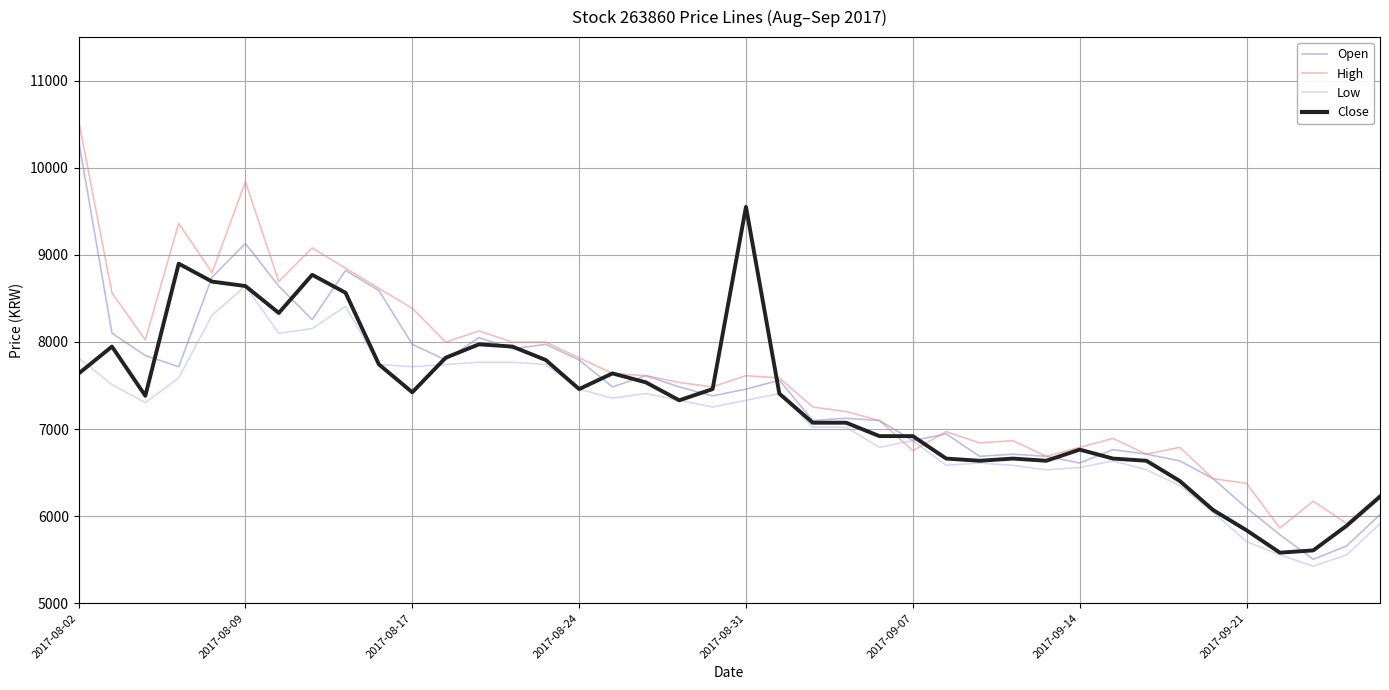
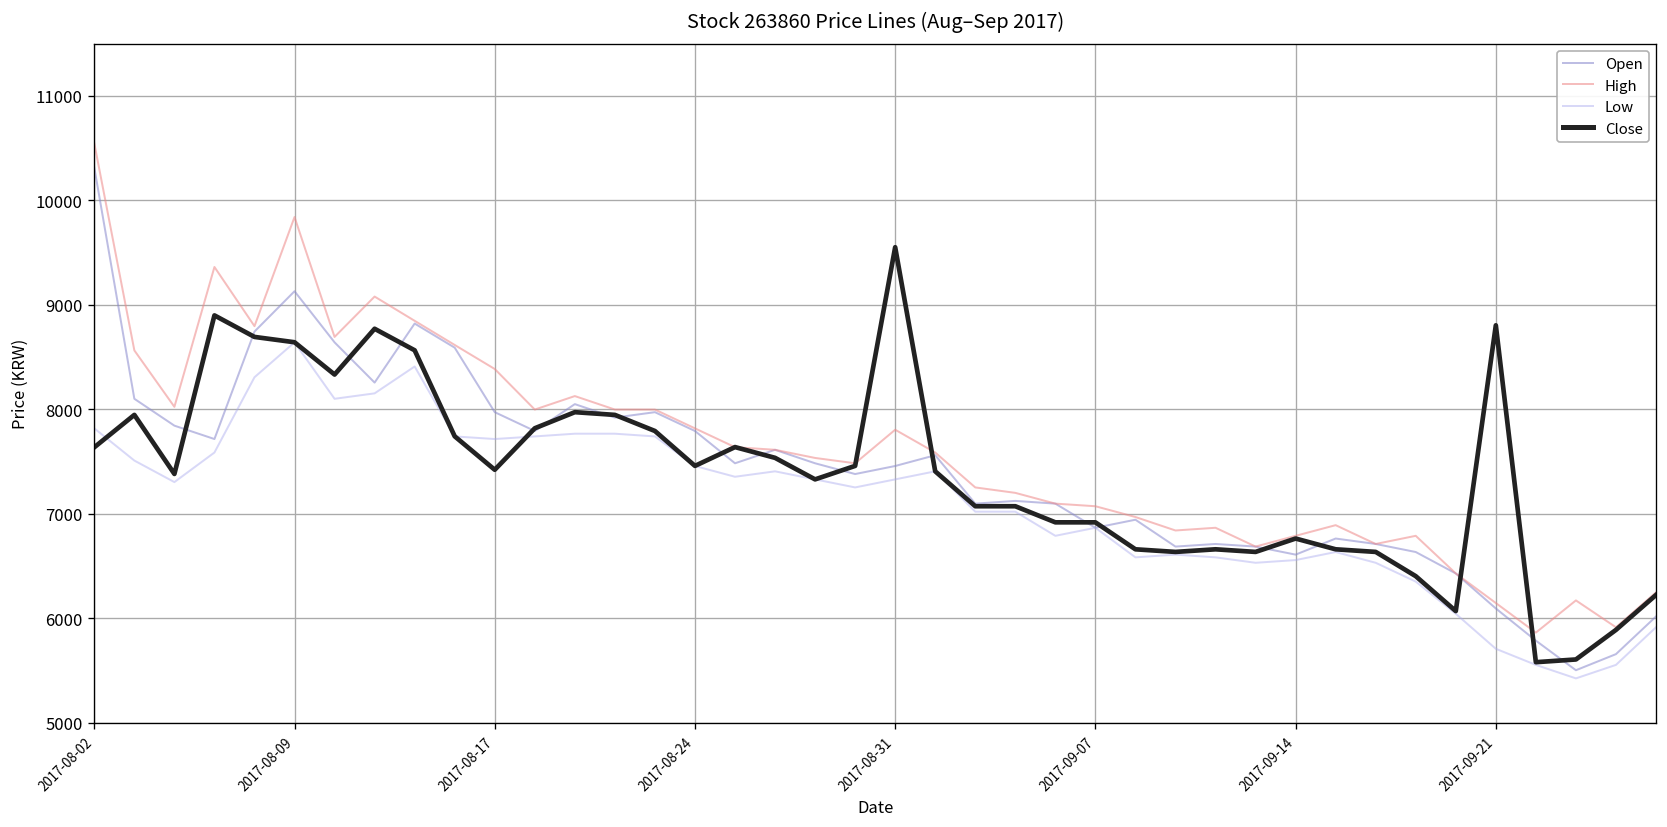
  {
    "High": {
      "2017-08-02": 10500,
      "2017-08-09": 9800,
      "2017-08-17": 8400,
-     "2017-08-31": 7600,
-     "2017-09-07": 6800,
-     "2017-09-21": 6400
+     "2017-08-31": 7800,
+     "2017-09-07": 7100,
+     "2017-09-21": 6100
    },
    "Close": {
      "2017-08-02": 7600,
      "2017-08-17": 7400,
      "2017-08-31": 9600,
      "2017-09-07": 6900,
-     "2017-09-21": 5800
+     "2017-09-21": 8800
    }
  }
